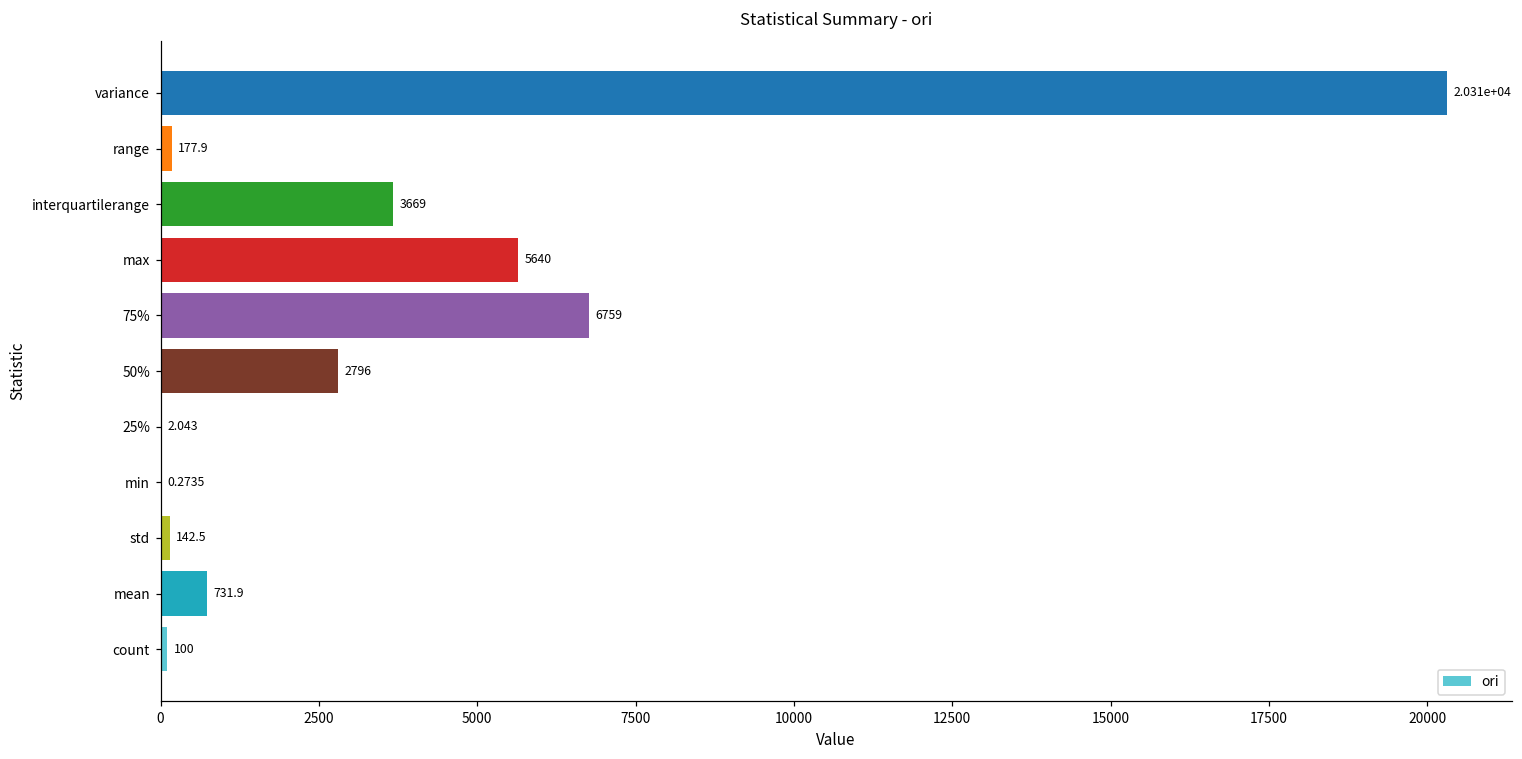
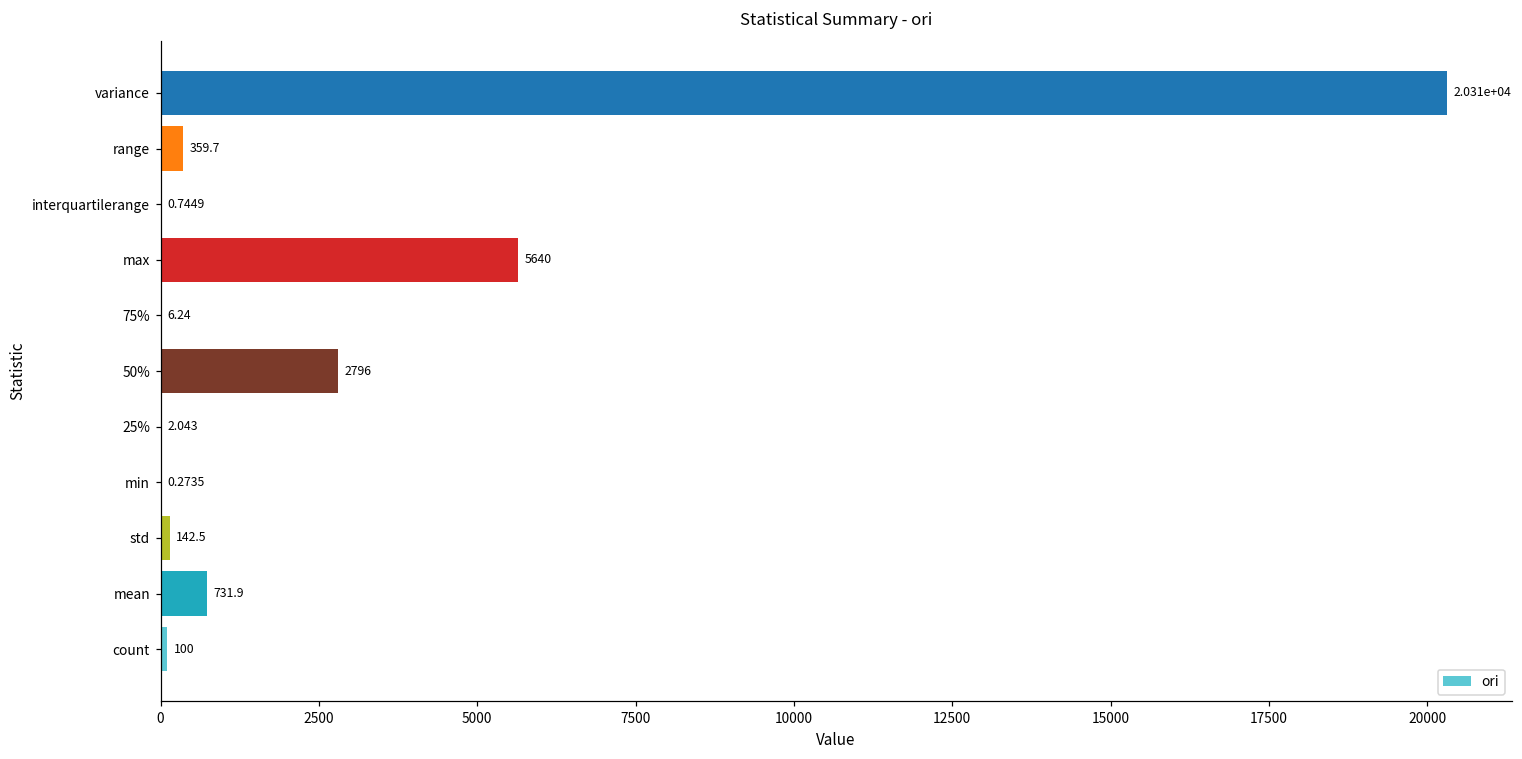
  {
-   "range": 177.9,
-   "interquartilerange": 3669,
+   "range": 359.7,
+   "interquartilerange": 0.7449,
    "max": 5640,
-   "75%": 6759,
+   "75%": 6.24,
    "50%": 2796,
    "25%": 2.043,
    "min": 0.2735,
    "std": 142.5,
    "mean": 731.9,
    "count": 100
  }
